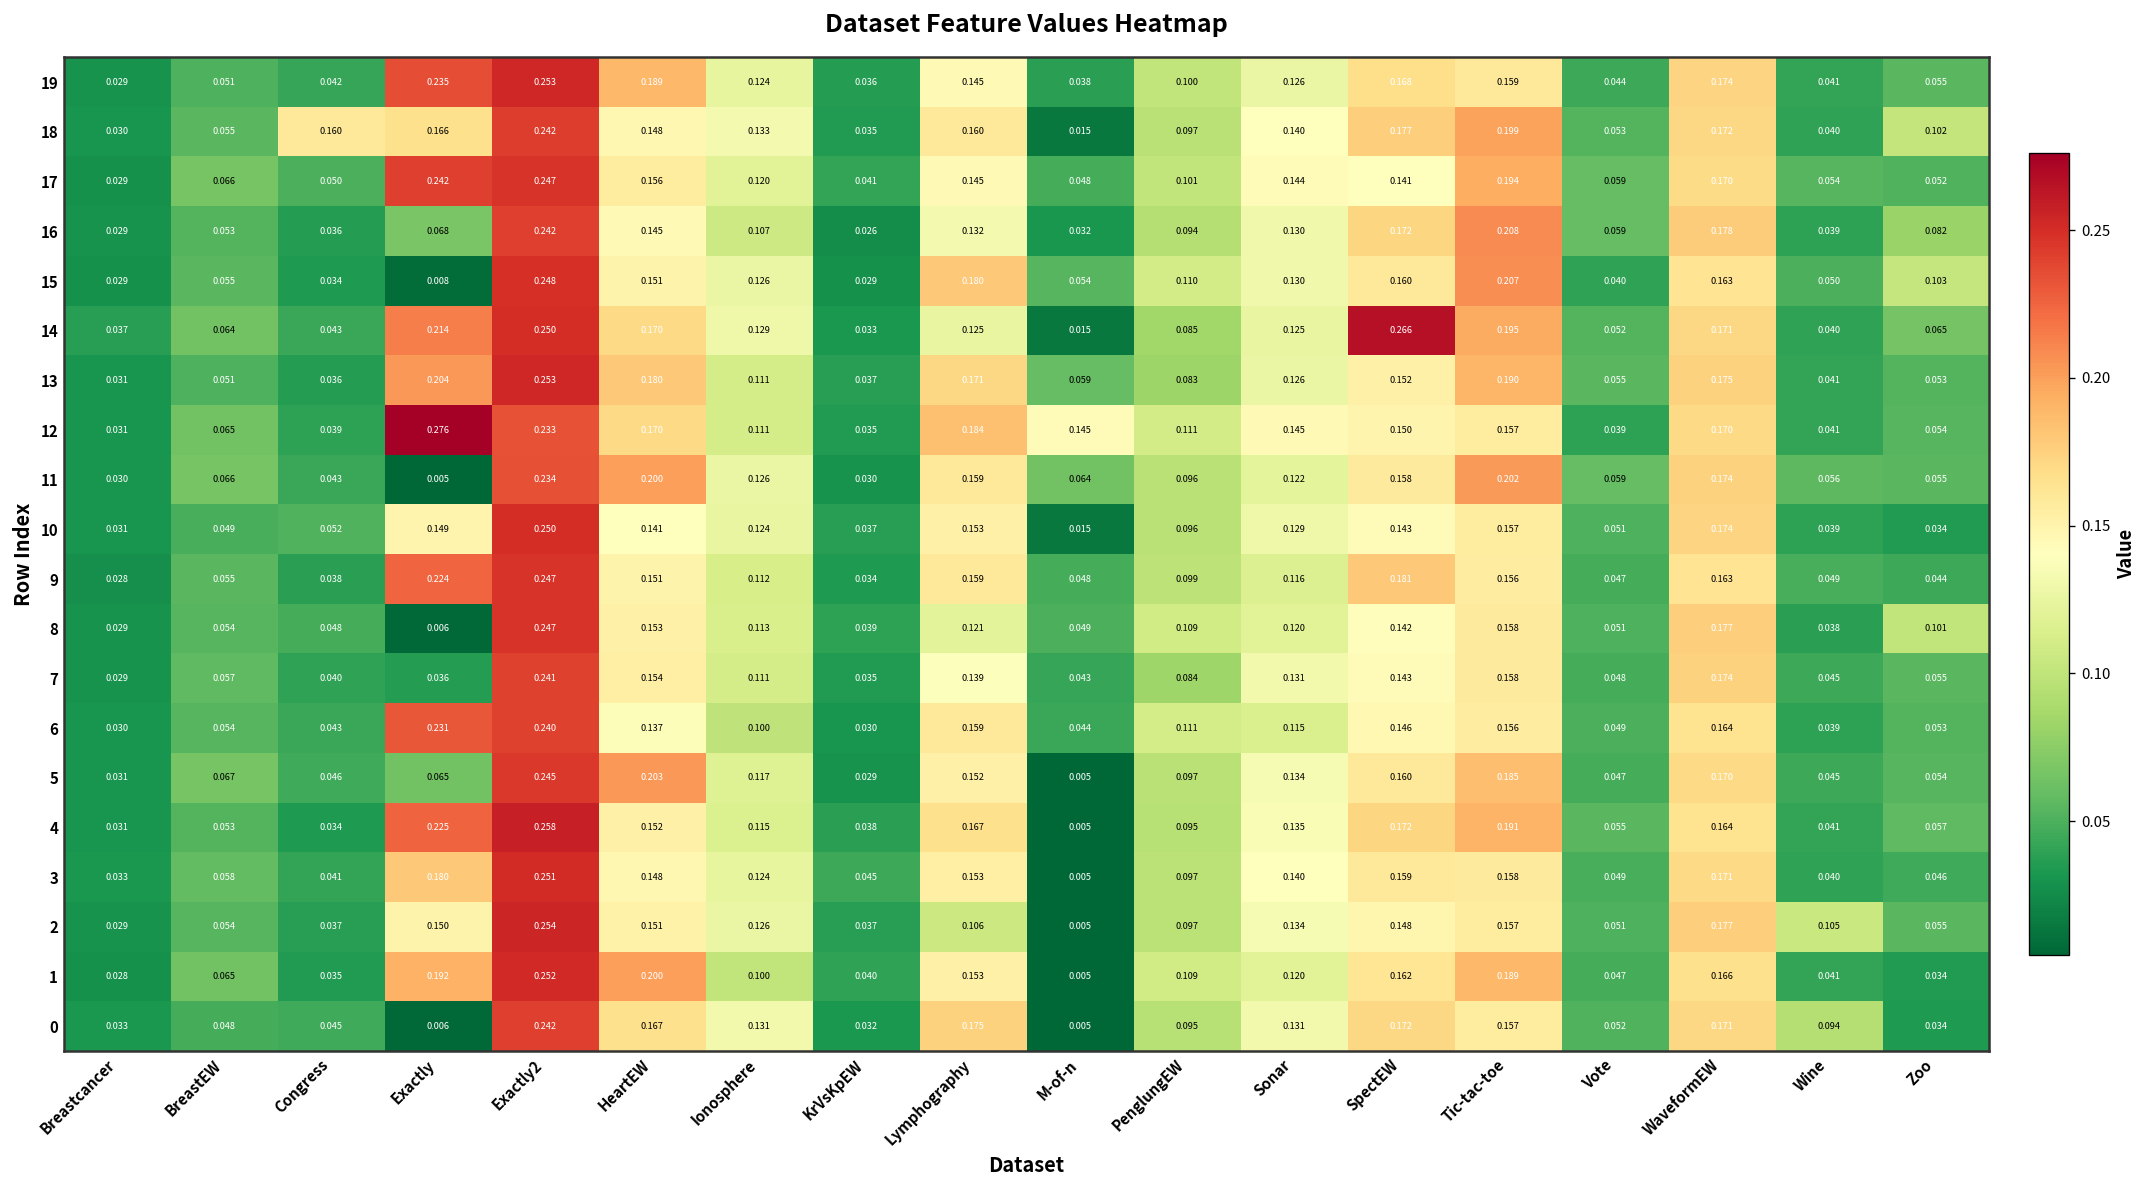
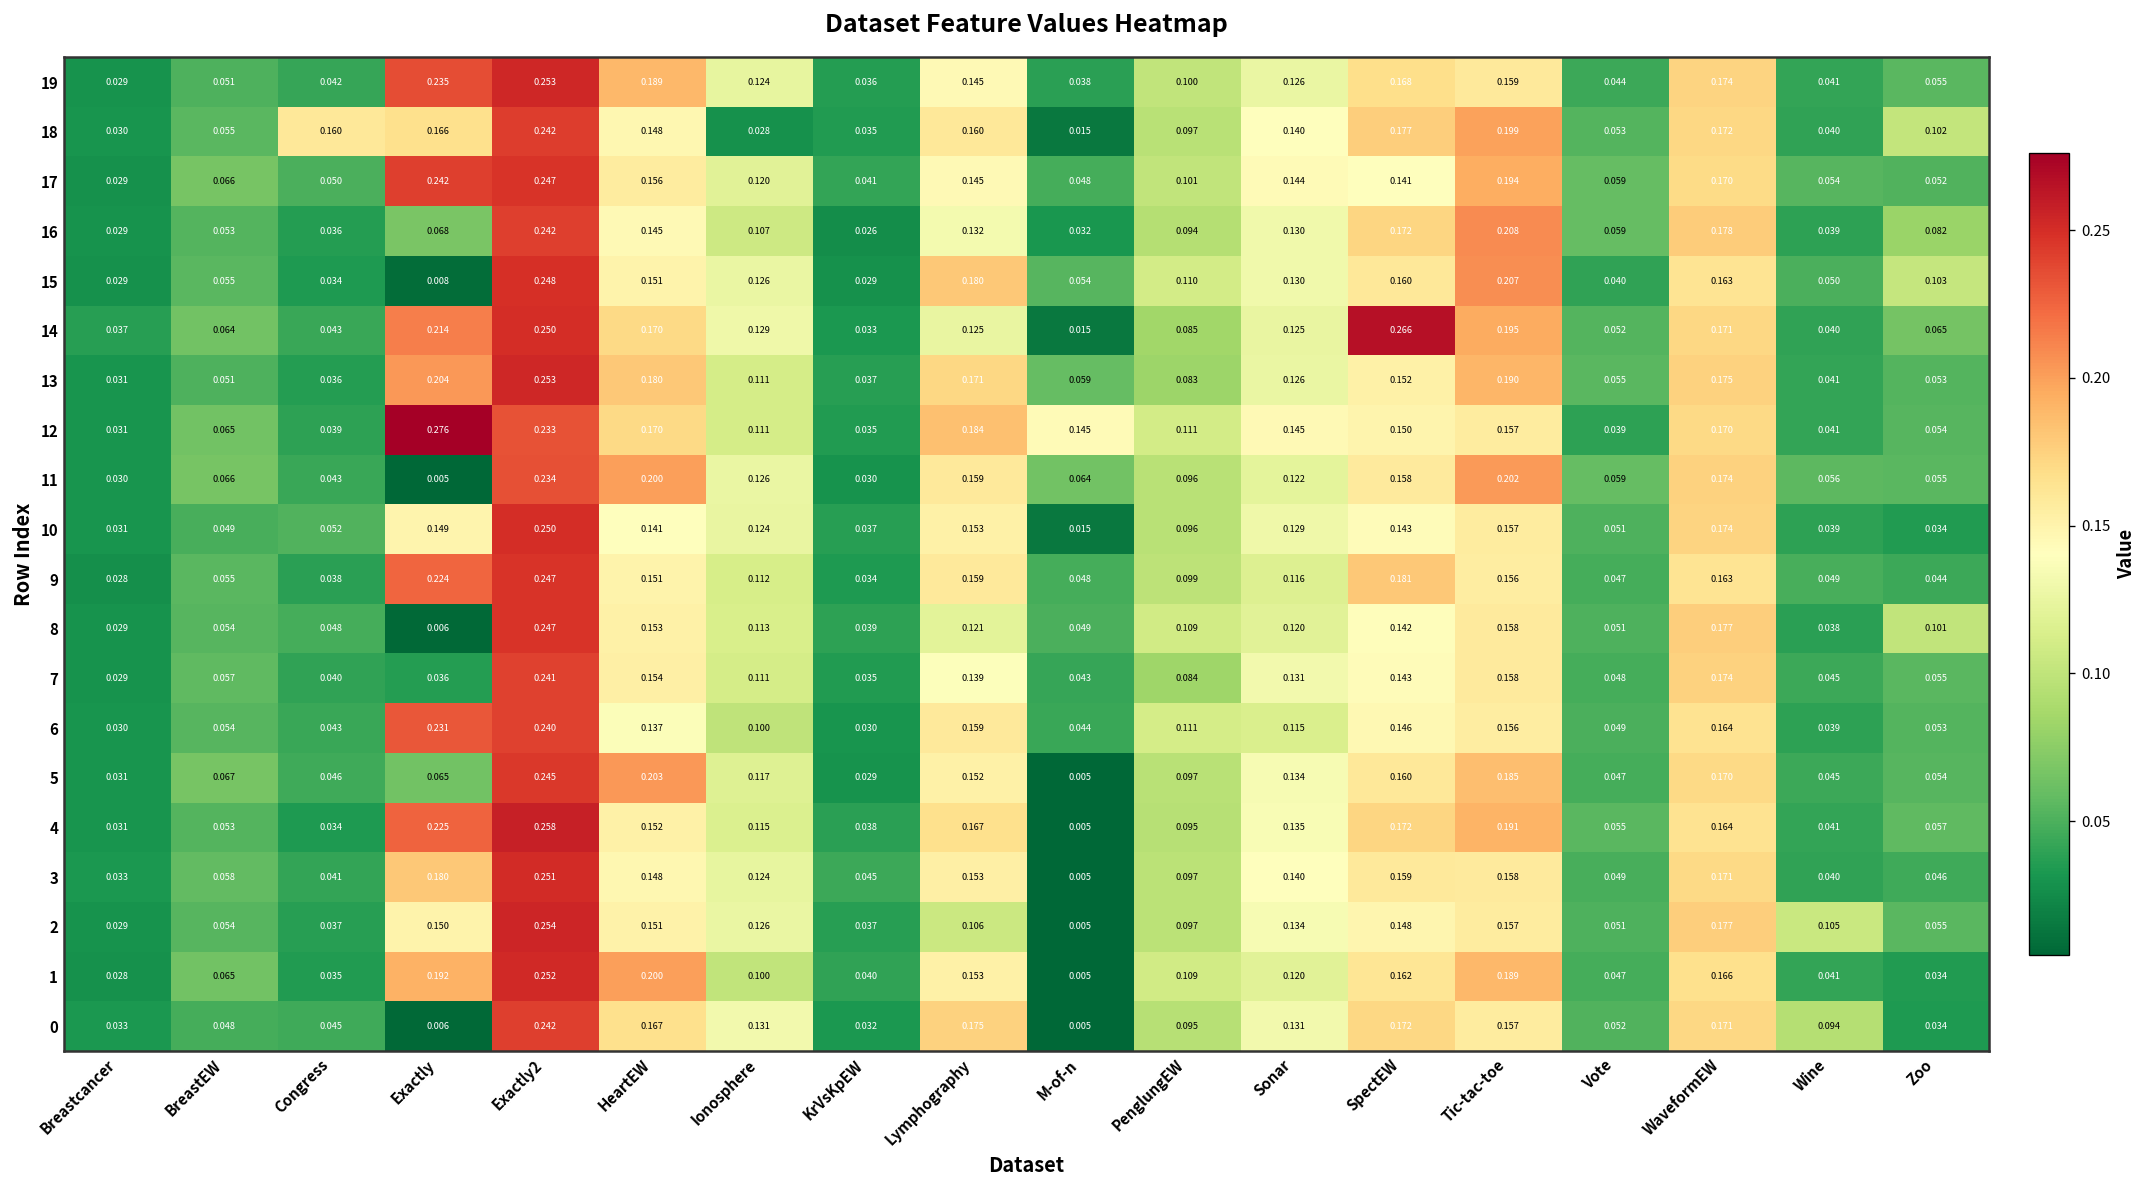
  {
    "18": {
      "Breastcancer": 0.030,
      "BreastEW": 0.055,
      "Congress": 0.160,
      "Exactly": 0.166,
      "Exactly2": 0.242,
      "HeartEW": 0.148,
-     "Ionosphere": 0.133,
+     "Ionosphere": 0.028,
      "KrVsKpEW": 0.035,
      "Lymphography": 0.160,
      "M-of-n": 0.015,
      "PenglungEW": 0.097,
      "Sonar": 0.140,
      "SpectEW": 0.177,
      "Tic-tac-toe": 0.199,
      "Vote": 0.053,
      "WaveformEW": 0.172,
      "Wine": 0.040,
      "Zoo": 0.102
    }
  }
